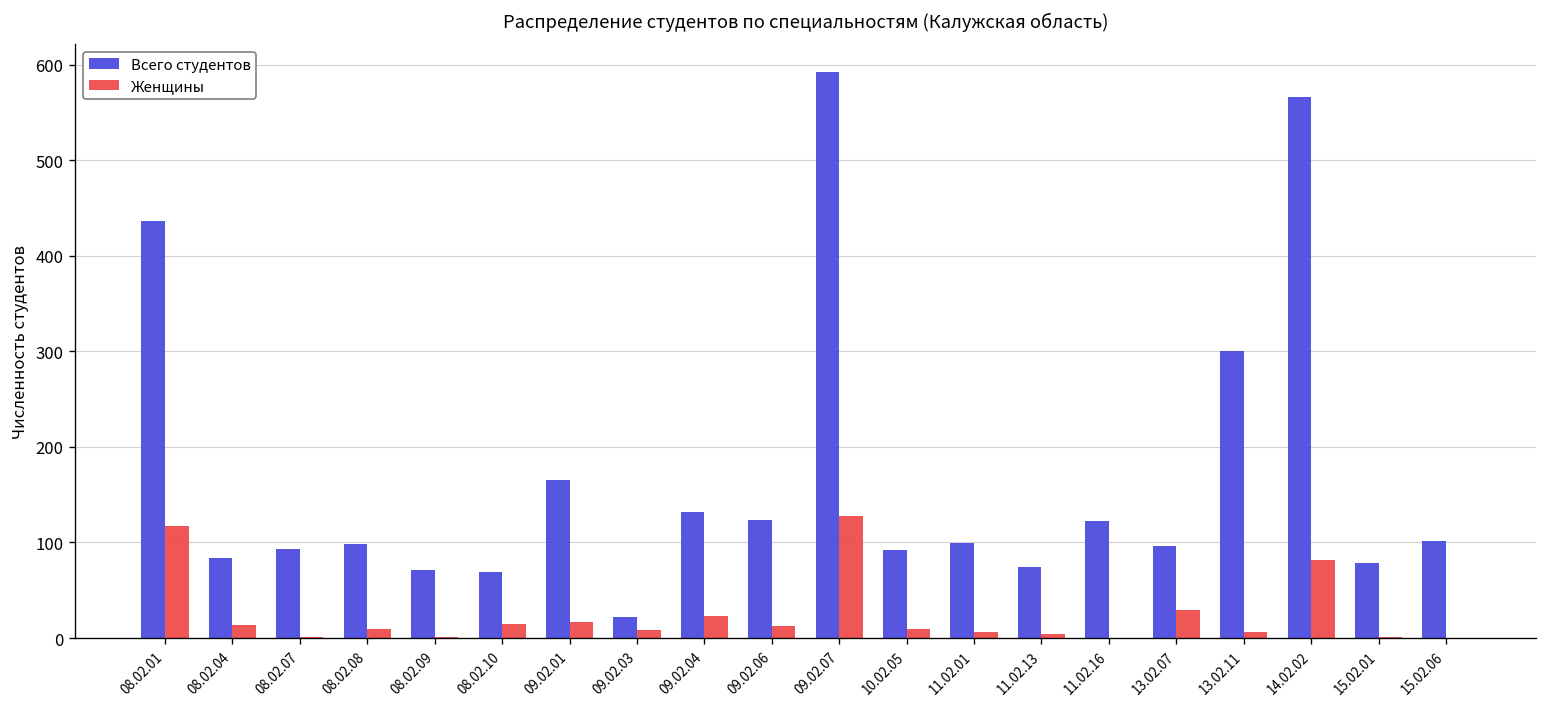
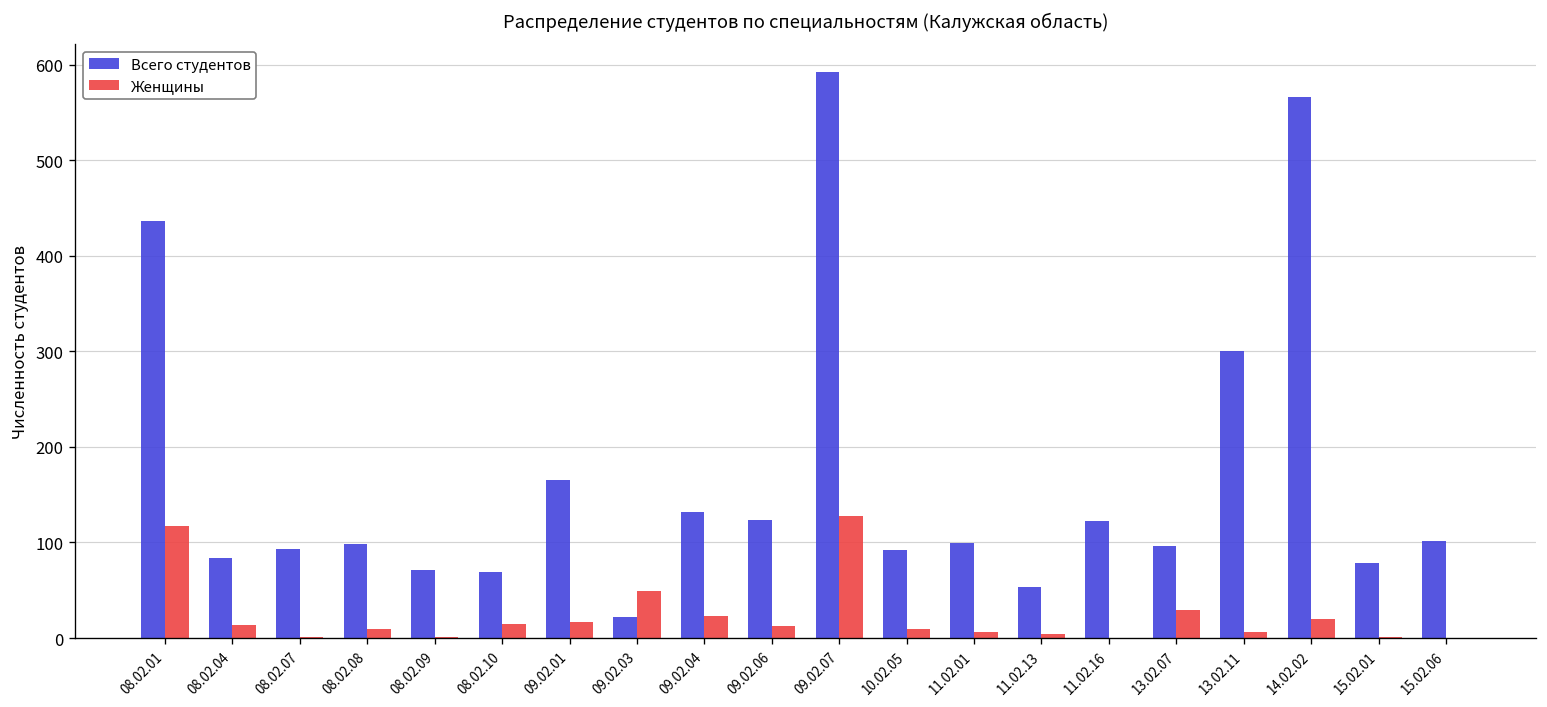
  {
    "Всего студентов": {
      "08.02.01": 440,
      "08.02.04": 80,
      "08.02.07": 90,
      "08.02.08": 100,
      "08.02.09": 70,
      "08.02.10": 70,
      "09.02.01": 170,
      "09.02.03": 20,
      "09.02.04": 130,
      "09.02.06": 120,
      "09.02.07": 590,
      "10.02.05": 90,
      "11.02.01": 100,
-     "11.02.13": 70,
+     "11.02.13": 50,
      "11.02.16": 120,
      "13.02.07": 100,
      "13.02.11": 300,
      "14.02.02": 570,
      "15.02.01": 80,
      "15.02.06": 100
    },
    "Женщины": {
      "08.02.01": 120,
      "08.02.04": 10,
      "08.02.08": 10,
      "08.02.10": 20,
      "09.02.01": 20,
-     "09.02.03": 10,
+     "09.02.03": 50,
      "09.02.04": 20,
      "09.02.06": 10,
      "09.02.07": 130,
      "10.02.05": 10,
      "11.02.01": 10,
      "11.02.13": 0,
      "11.02.16": 0,
      "13.02.07": 30,
      "13.02.11": 10,
-     "14.02.02": 80,
+     "14.02.02": 20,
      "15.02.06": 0
    }
  }
